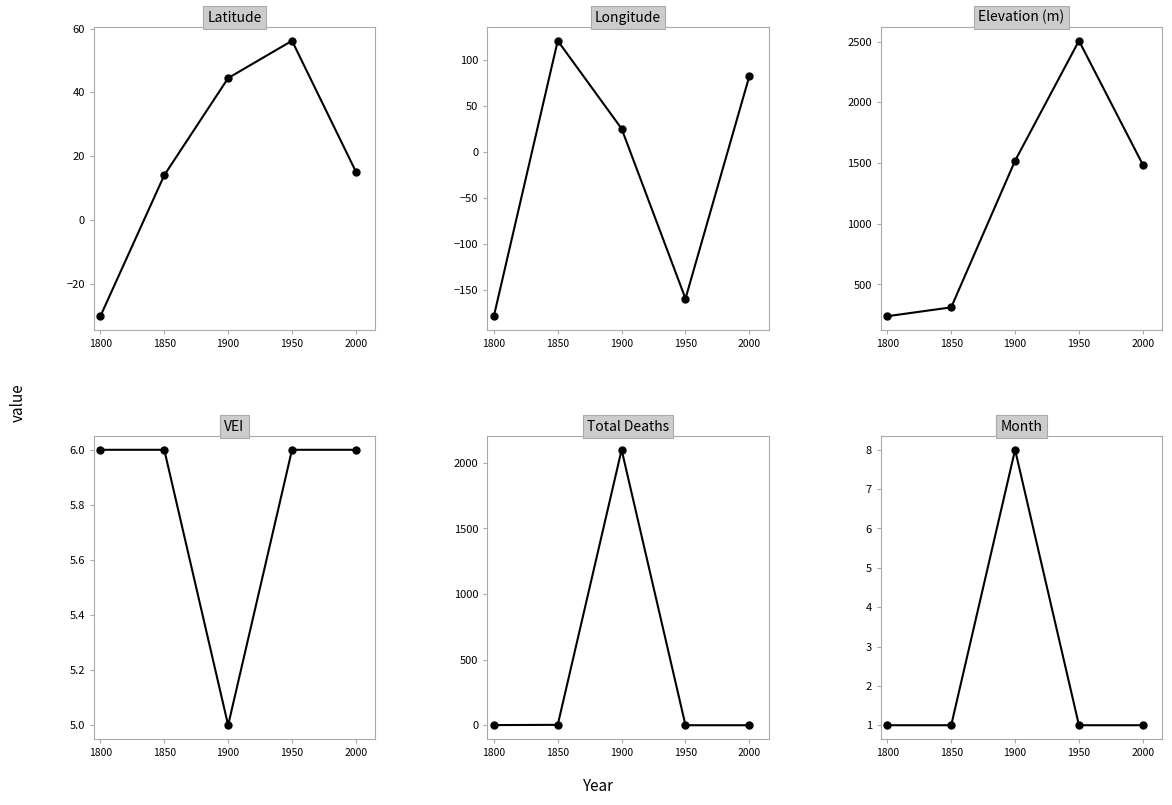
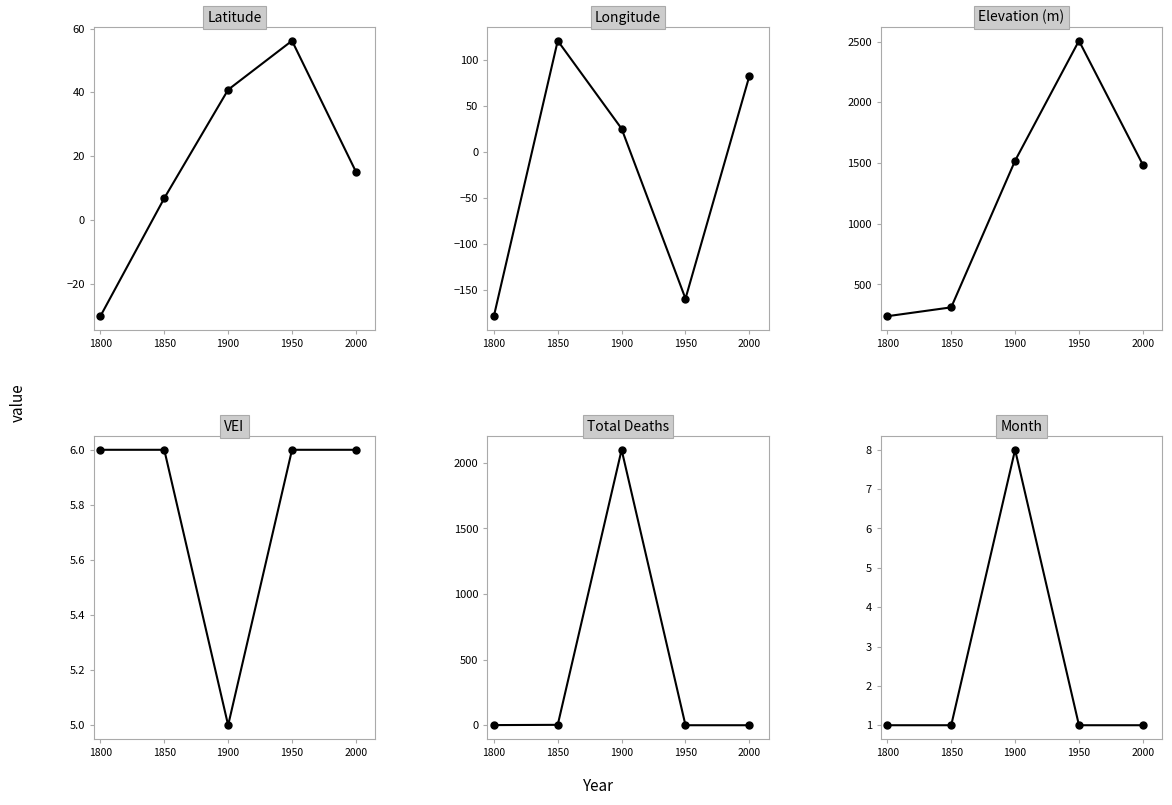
  {
    "Latitude": {
      "1800": -30,
-     "1850": 14,
-     "1900": 44,
+     "1850": 7,
+     "1900": 41,
      "1950": 56,
      "2000": 15
    },
    "Longitude": {
      "1800": -180,
      "1850": 120,
      "1900": 30,
      "1950": -160,
      "2000": 80
    },
    "Elevation (m)": {
      "1800": 240,
      "1850": 310,
      "1900": 1520,
      "1950": 2510,
      "2000": 1490
    },
    "VEI": {
      "1800": 6.00,
      "1850": 6.00,
      "1900": 5.00,
      "1950": 6.00,
      "2000": 6.00
    },
    "Total Deaths": {
      "1800": 0,
      "1850": 0,
      "1900": 2100,
      "1950": 0,
      "2000": 0
    },
    "Month": {
      "1800": 1.0,
      "1850": 1.0,
      "1900": 8.0,
      "1950": 1.0,
      "2000": 1.0
    }
  }
